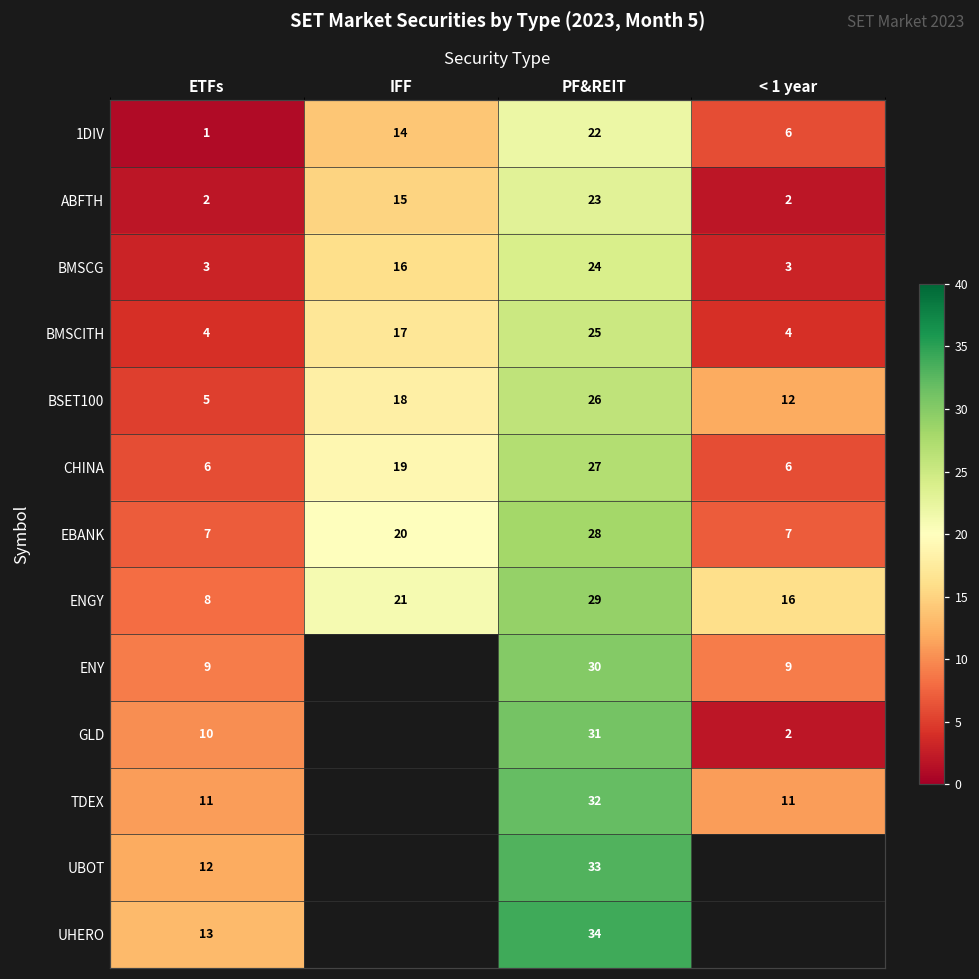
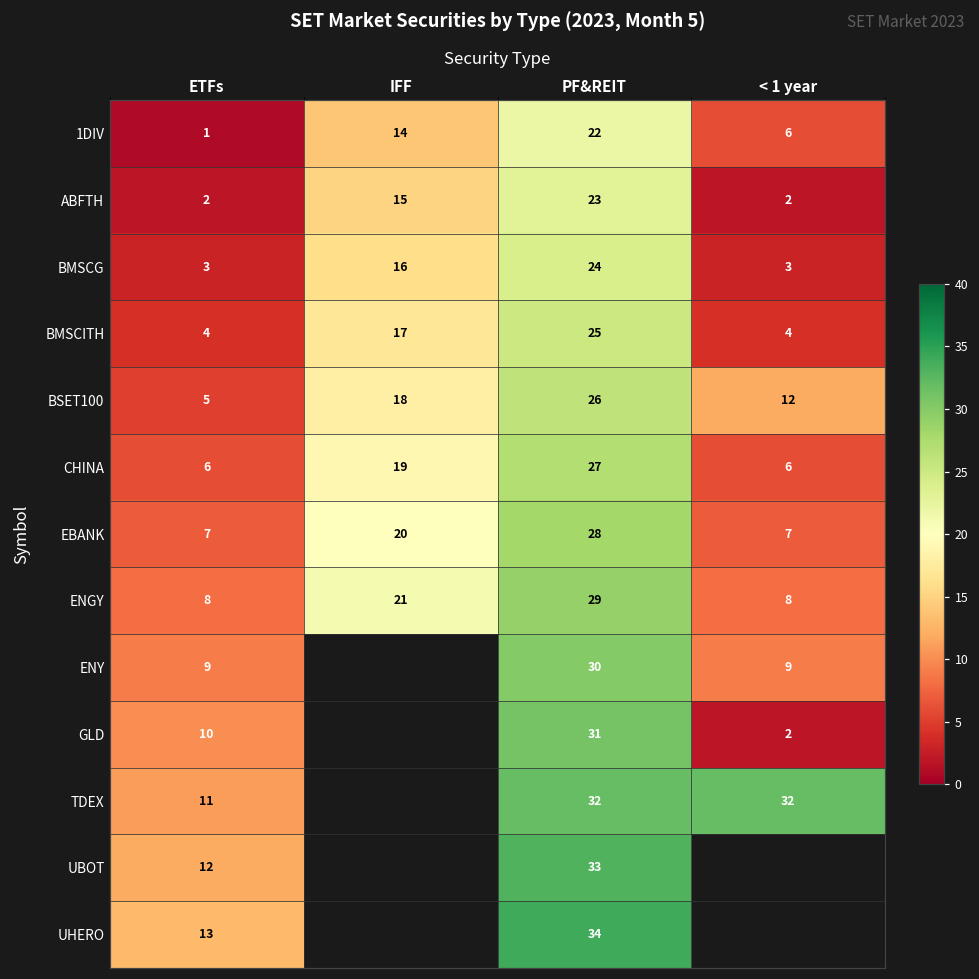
  {
    "1DIV": {
      "ETFs": 1,
      "IFF": 14,
      "PF&REIT": 22,
      "< 1 year": 6
    },
    "ABFTH": {
      "ETFs": 2,
      "IFF": 15,
      "PF&REIT": 23,
      "< 1 year": 2
    },
    "BMSCG": {
      "ETFs": 3,
      "IFF": 16,
      "PF&REIT": 24,
      "< 1 year": 3
    },
    "BMSCITH": {
      "ETFs": 4,
      "IFF": 17,
      "PF&REIT": 25,
      "< 1 year": 4
    },
    "BSET100": {
      "ETFs": 5,
      "IFF": 18,
      "PF&REIT": 26,
      "< 1 year": 12
    },
    "CHINA": {
      "ETFs": 6,
      "IFF": 19,
      "PF&REIT": 27,
      "< 1 year": 6
    },
    "EBANK": {
      "ETFs": 7,
      "IFF": 20,
      "PF&REIT": 28,
      "< 1 year": 7
    },
    "ENGY": {
      "ETFs": 8,
      "IFF": 21,
      "PF&REIT": 29,
-     "< 1 year": 16
+     "< 1 year": 8
    },
    "ENY": {
      "ETFs": 9,
      "PF&REIT": 30,
      "< 1 year": 9
    },
    "GLD": {
      "ETFs": 10,
      "PF&REIT": 31,
      "< 1 year": 2
    },
    "TDEX": {
      "ETFs": 11,
      "PF&REIT": 32,
-     "< 1 year": 11
+     "< 1 year": 32
    },
    "UBOT": {
      "ETFs": 12,
      "PF&REIT": 33
    },
    "UHERO": {
      "ETFs": 13,
      "PF&REIT": 34
    }
  }
